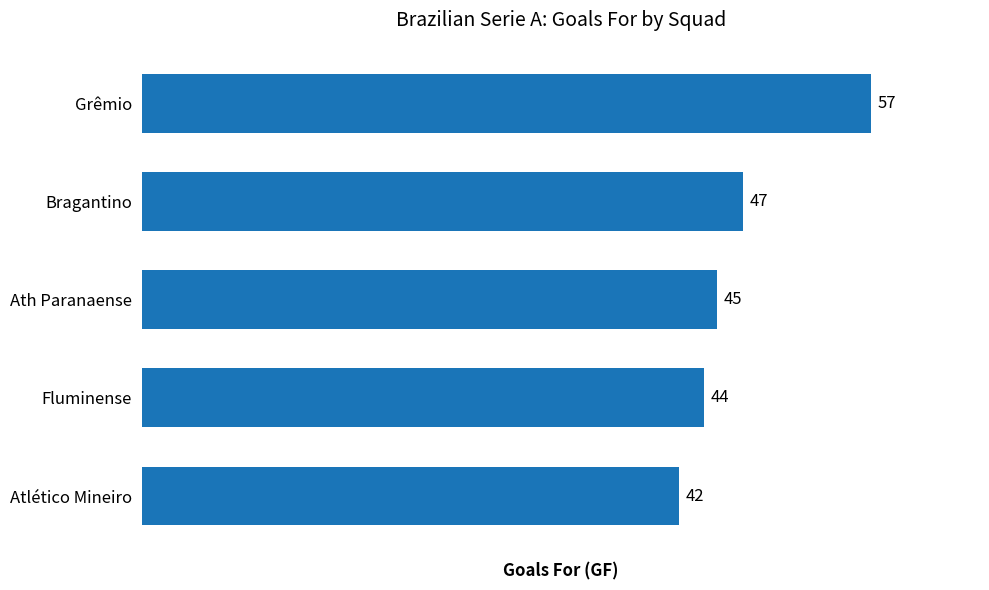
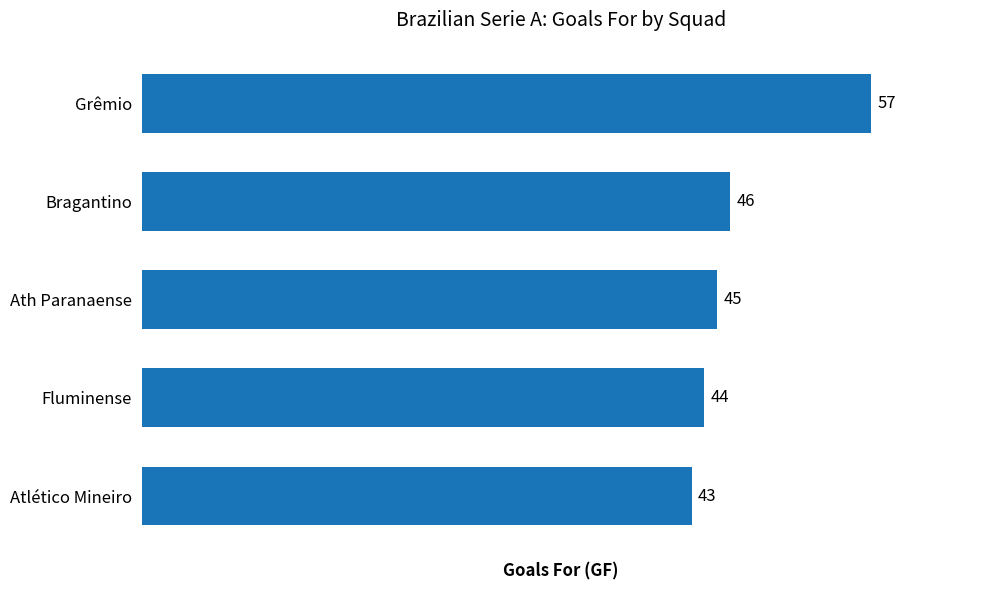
  {
    "Grêmio": 57,
-   "Bragantino": 47,
+   "Bragantino": 46,
    "Ath Paranaense": 45,
    "Fluminense": 44,
-   "Atlético Mineiro": 42
+   "Atlético Mineiro": 43
  }
